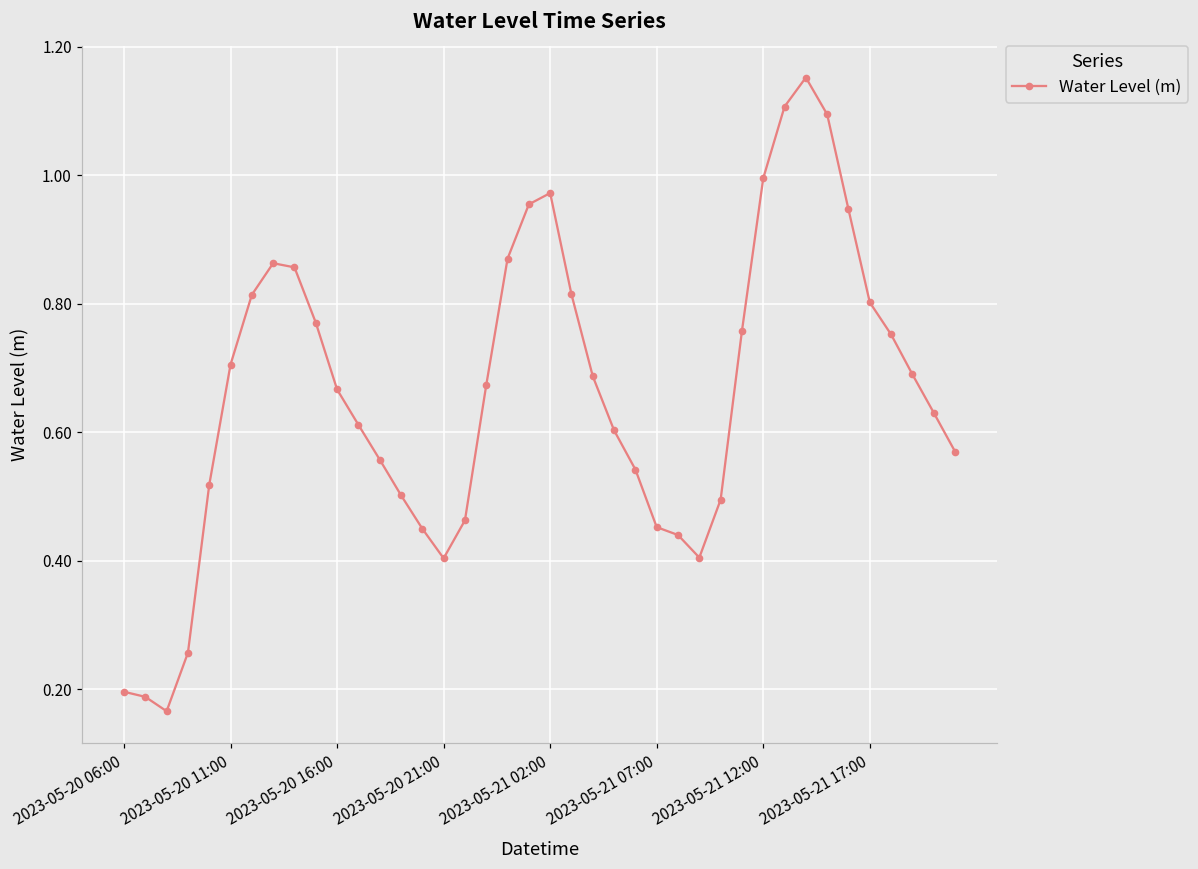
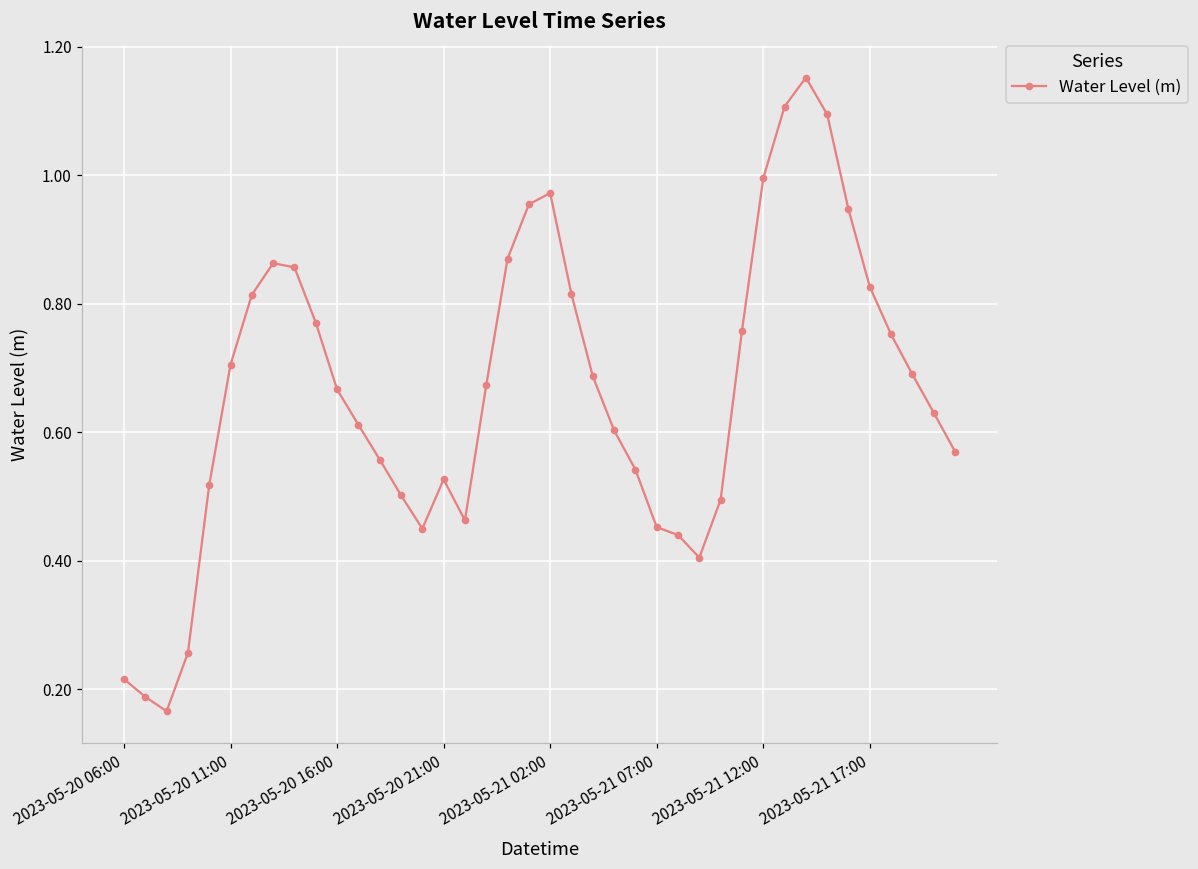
  {
-   "2023-05-20 06:00": 0.20,
+   "2023-05-20 06:00": 0.22,
    "2023-05-20 11:00": 0.71,
    "2023-05-20 16:00": 0.67,
-   "2023-05-20 21:00": 0.40,
+   "2023-05-20 21:00": 0.53,
    "2023-05-21 02:00": 0.97,
    "2023-05-21 07:00": 0.45,
    "2023-05-21 12:00": 1.00,
-   "2023-05-21 17:00": 0.80
+   "2023-05-21 17:00": 0.83
  }
